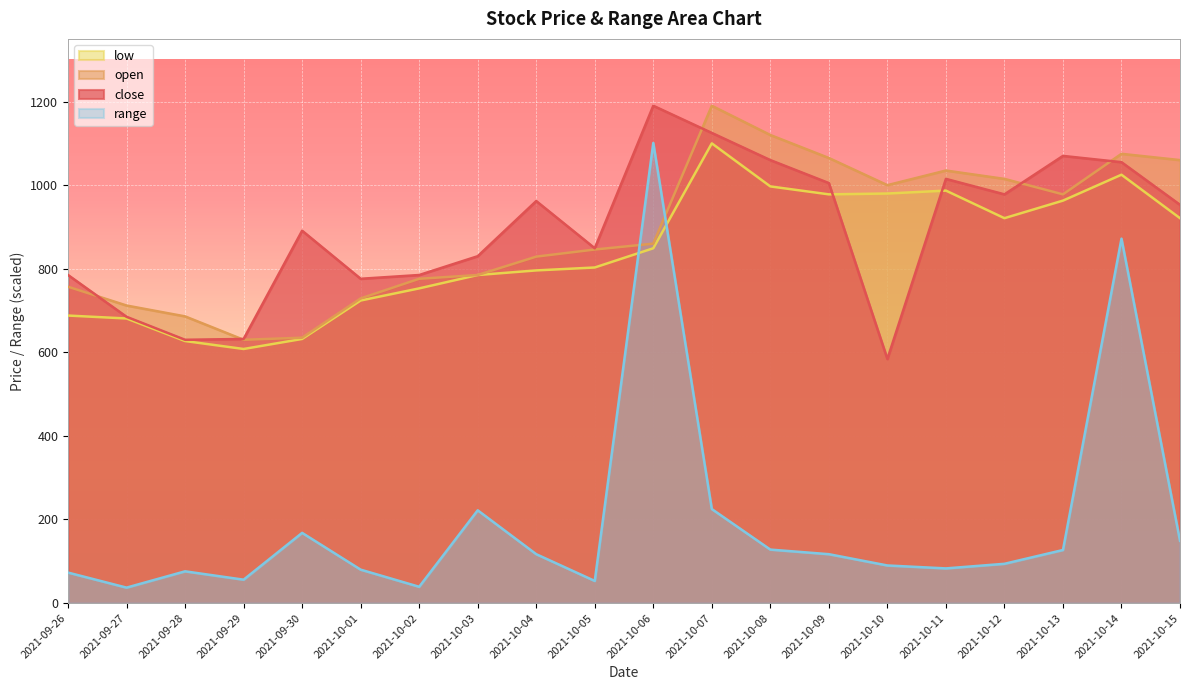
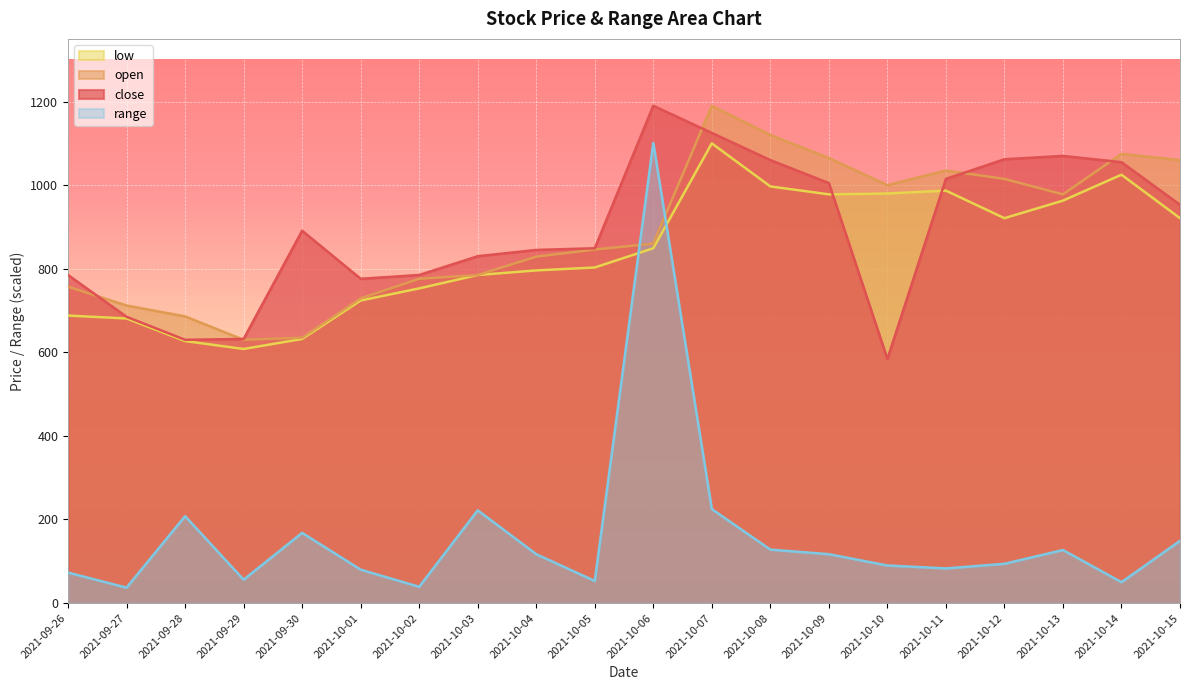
  {
    "close": {
      "2021-09-26": 790,
      "2021-09-30": 890,
      "2021-10-01": 780,
      "2021-10-02": 790,
      "2021-10-03": 830,
-     "2021-10-04": 960,
+     "2021-10-04": 850,
      "2021-10-06": 1190,
      "2021-10-07": 1130,
      "2021-10-08": 1060,
      "2021-10-09": 1010,
      "2021-10-10": 580,
      "2021-10-11": 1020,
-     "2021-10-12": 980,
+     "2021-10-12": 1060,
      "2021-10-13": 1070,
      "2021-10-14": 1060,
      "2021-10-15": 950
    },
    "range": {
      "2021-09-26": 70,
      "2021-09-27": 40,
-     "2021-09-28": 80,
+     "2021-09-28": 210,
      "2021-09-29": 60,
      "2021-09-30": 170,
      "2021-10-01": 80,
      "2021-10-02": 40,
      "2021-10-03": 220,
      "2021-10-04": 120,
      "2021-10-05": 50,
      "2021-10-06": 1100,
      "2021-10-07": 230,
      "2021-10-08": 130,
      "2021-10-09": 120,
      "2021-10-10": 90,
      "2021-10-11": 80,
      "2021-10-12": 90,
      "2021-10-13": 130,
-     "2021-10-14": 870,
+     "2021-10-14": 50,
      "2021-10-15": 150
    }
  }
